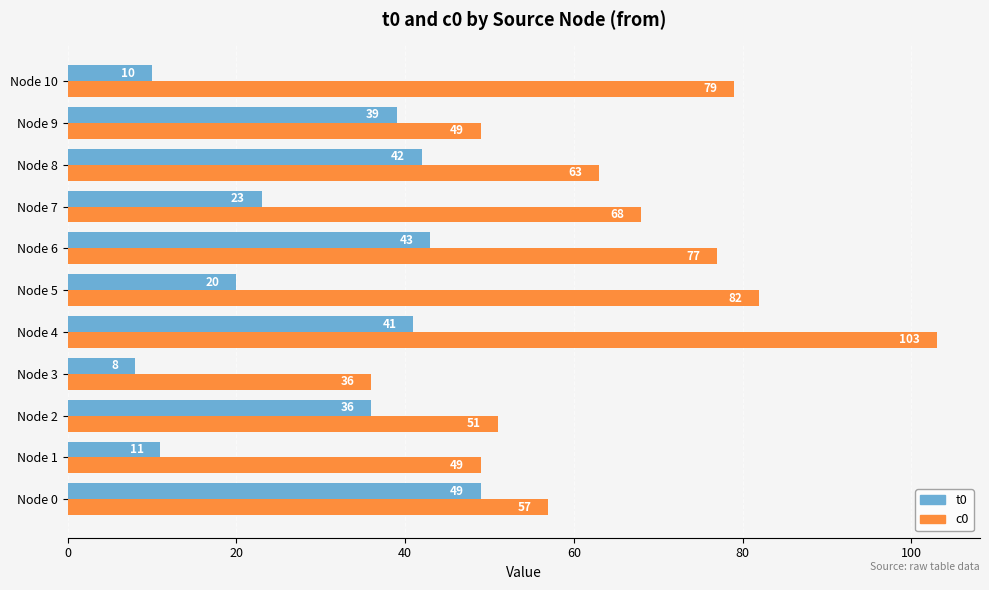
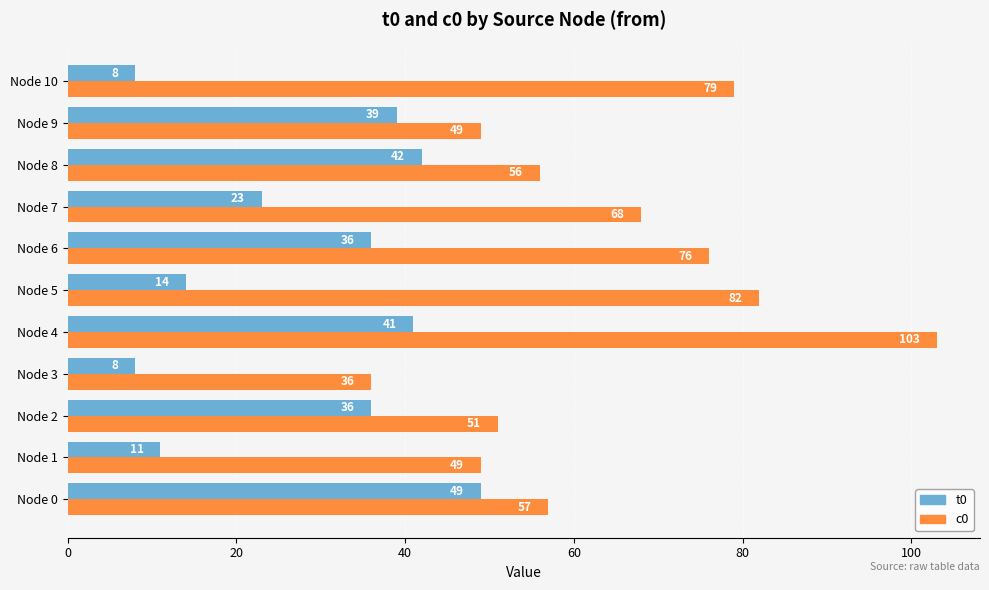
  {
    "t0": {
-     "Node 10": 10,
+     "Node 10": 8,
      "Node 9": 39,
      "Node 8": 42,
      "Node 7": 23,
-     "Node 6": 43,
-     "Node 5": 20,
+     "Node 6": 36,
+     "Node 5": 14,
      "Node 4": 41,
      "Node 3": 8,
      "Node 2": 36,
      "Node 1": 11,
      "Node 0": 49
    },
    "c0": {
      "Node 10": 79,
      "Node 9": 49,
-     "Node 8": 63,
+     "Node 8": 56,
      "Node 7": 68,
-     "Node 6": 77,
+     "Node 6": 76,
      "Node 5": 82,
      "Node 4": 103,
      "Node 3": 36,
      "Node 2": 51,
      "Node 1": 49,
      "Node 0": 57
    }
  }
